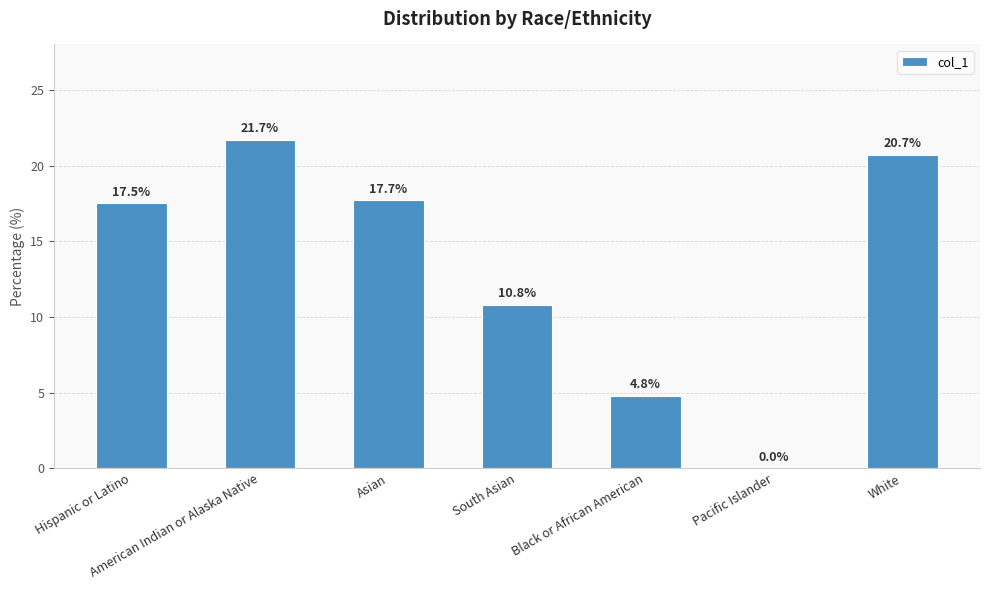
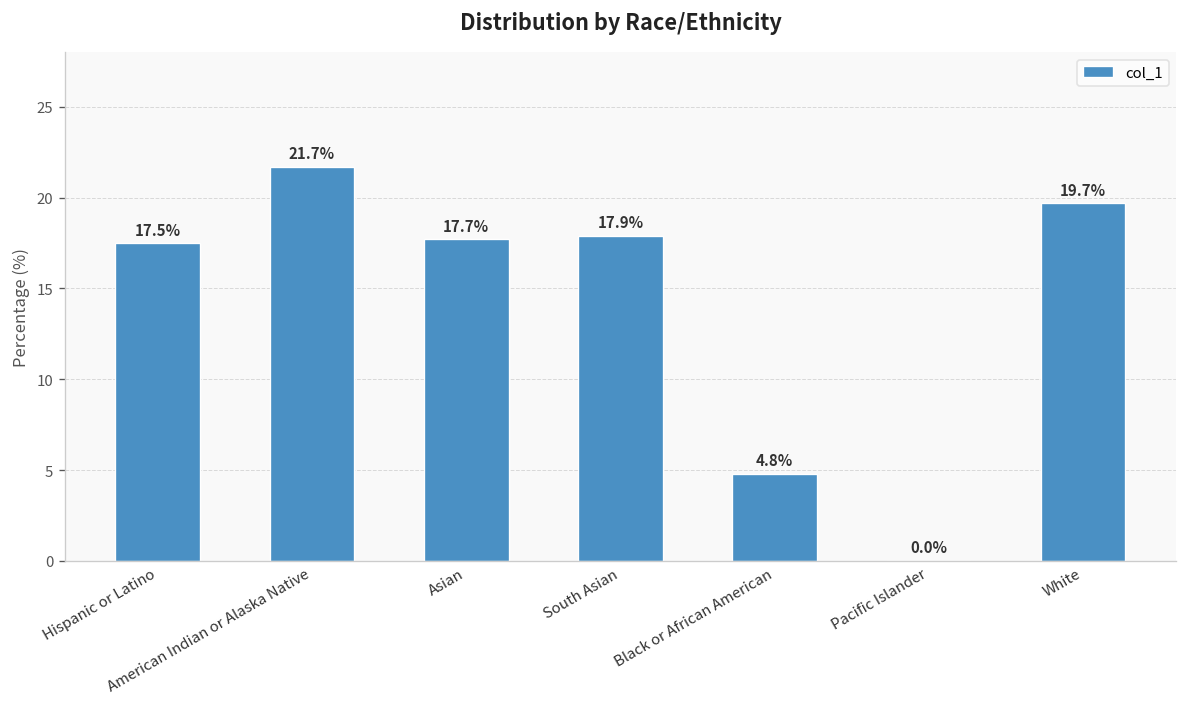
  {
    "Hispanic or Latino": "17.5%",
    "American Indian or Alaska Native": "21.7%",
    "Asian": "17.7%",
-   "South Asian": "10.8%",
+   "South Asian": "17.9%",
    "Black or African American": "4.8%",
    "Pacific Islander": "0.0%",
-   "White": "20.7%"
+   "White": "19.7%"
  }
